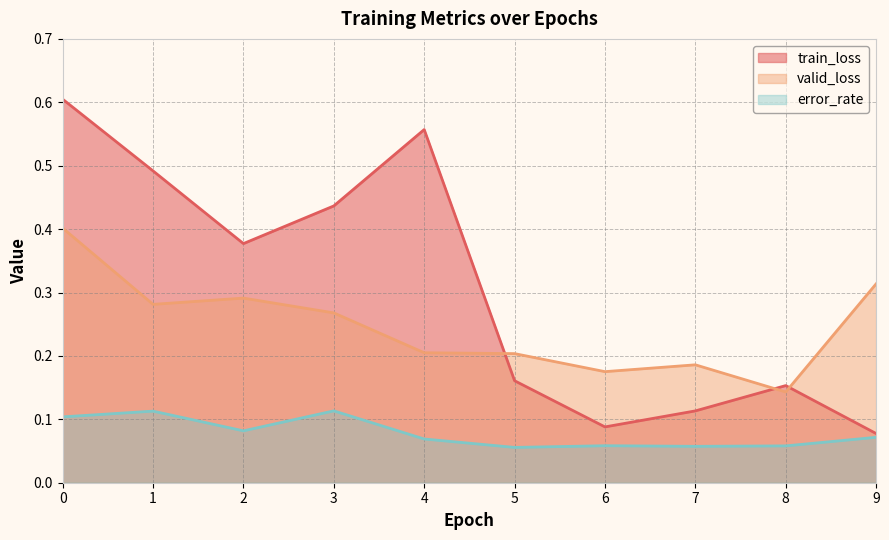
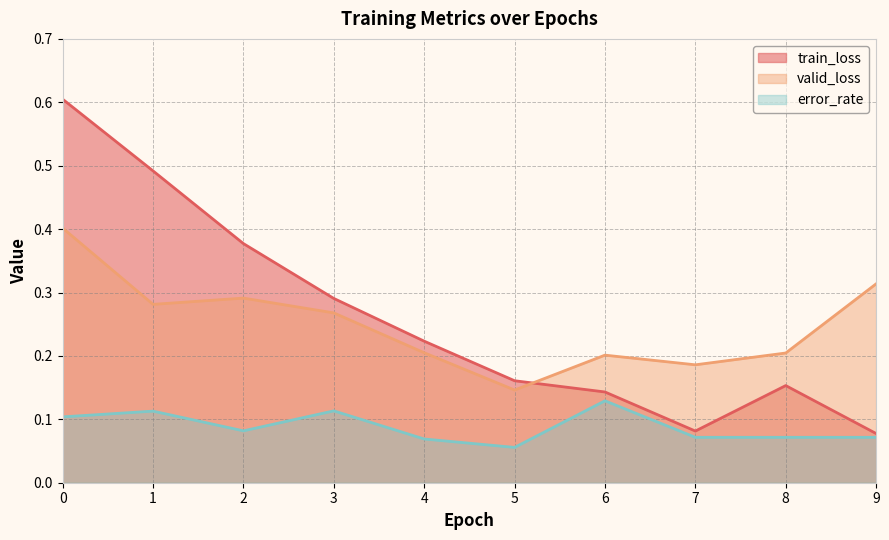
  {
    "train_loss": {
      "0": 0.60,
      "1": 0.49,
      "2": 0.38,
-     "3": 0.44,
-     "4": 0.56,
+     "3": 0.29,
+     "4": 0.22,
      "5": 0.16,
-     "6": 0.09,
-     "7": 0.11,
+     "6": 0.14,
+     "7": 0.08,
      "8": 0.15,
      "9": 0.08
    },
    "valid_loss": {
      "0": 0.40,
      "1": 0.28,
      "2": 0.29,
      "3": 0.27,
      "4": 0.20,
-     "5": 0.20,
-     "6": 0.18,
+     "5": 0.15,
+     "6": 0.20,
      "7": 0.19,
-     "8": 0.14,
+     "8": 0.20,
      "9": 0.31
    },
    "error_rate": {
      "0": 0.10,
      "1": 0.11,
      "2": 0.08,
      "3": 0.11,
      "4": 0.07,
      "5": 0.06,
-     "6": 0.06,
-     "7": 0.06,
-     "8": 0.06,
+     "6": 0.13,
+     "7": 0.07,
+     "8": 0.07,
      "9": 0.07
    }
  }
